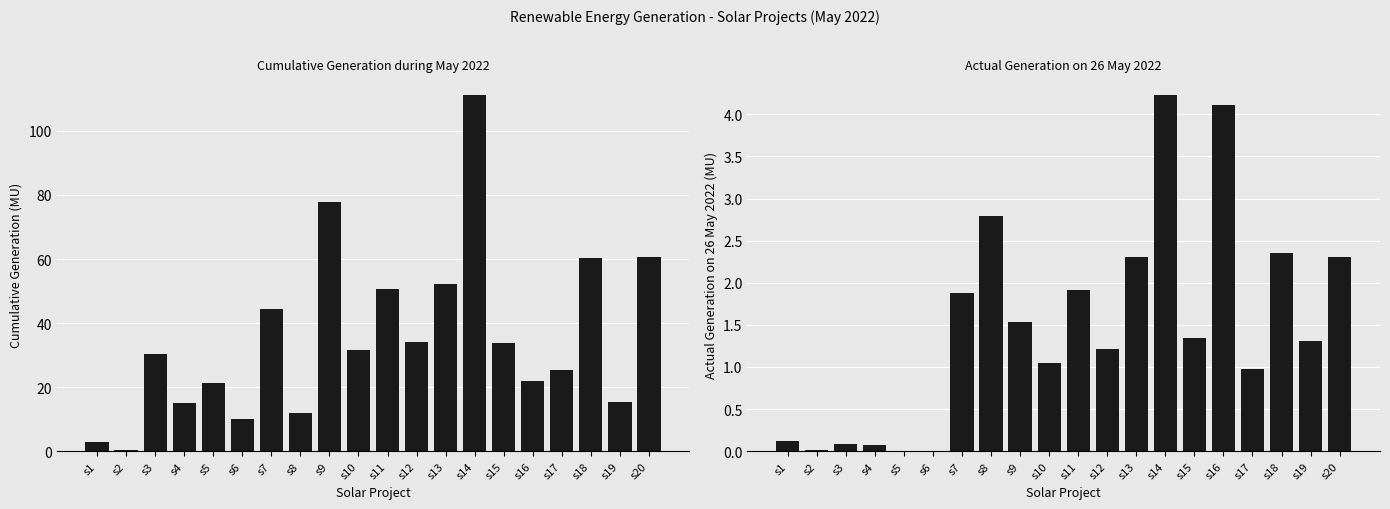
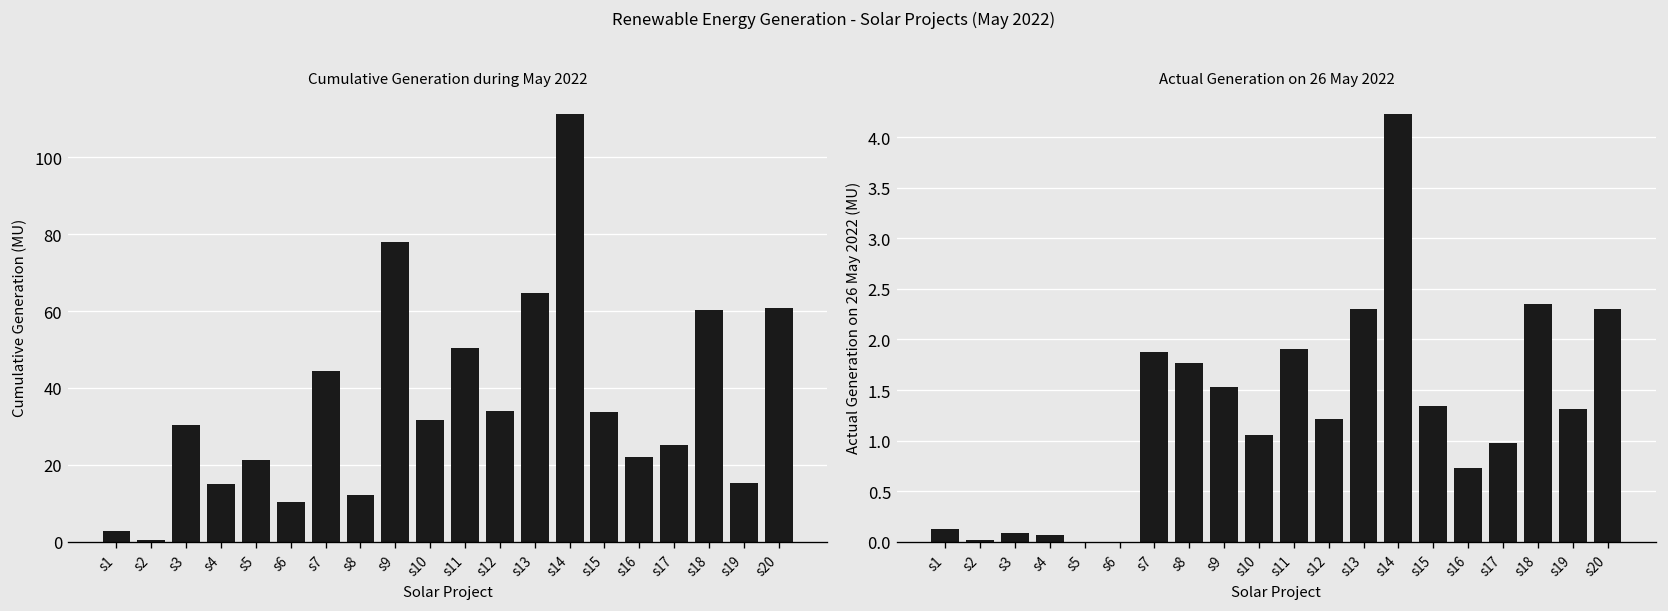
  {
    "Cumulative Generation during May 2022": {
      "s1": 3,
      "s3": 30,
      "s4": 15,
      "s5": 21,
      "s6": 10,
      "s7": 44,
      "s8": 12,
      "s9": 78,
      "s10": 32,
      "s11": 51,
      "s12": 34,
-     "s13": 52,
+     "s13": 65,
      "s14": 111,
      "s15": 34,
      "s16": 22,
      "s17": 25,
      "s18": 60,
      "s19": 15,
      "s20": 61
    },
    "Actual Generation on 26 May 2022": {
      "s1": 0.1,
      "s3": 0.1,
      "s4": 0.1,
      "s5": 0.0,
      "s6": 0.0,
      "s7": 1.9,
-     "s8": 2.8,
+     "s8": 1.8,
      "s9": 1.5,
      "s10": 1.1,
      "s11": 1.9,
      "s12": 1.2,
      "s13": 2.3,
      "s14": 4.2,
      "s15": 1.3,
-     "s16": 4.1,
+     "s16": 0.7,
      "s17": 1.0,
      "s18": 2.4,
      "s19": 1.3,
      "s20": 2.3
    }
  }
